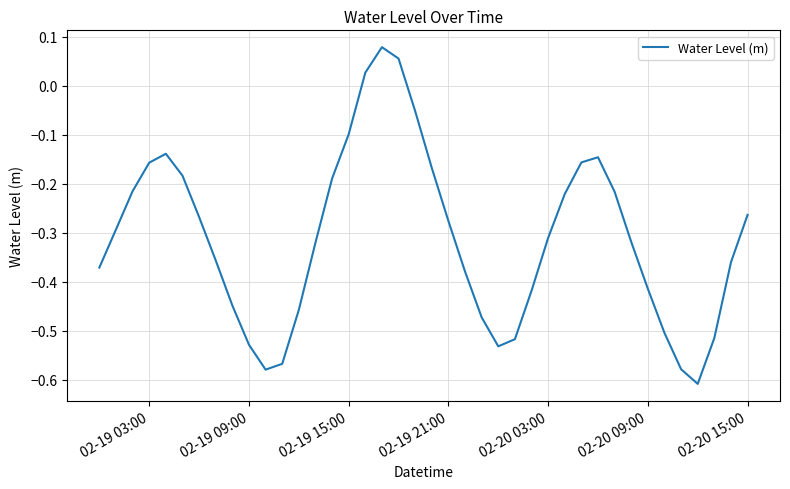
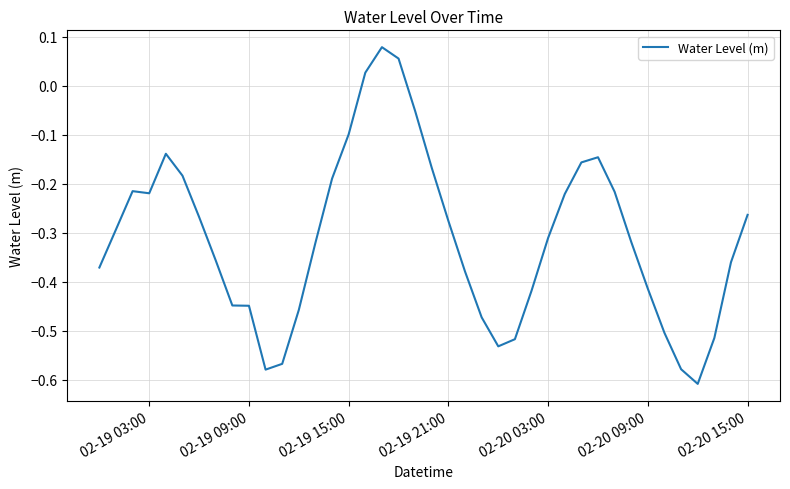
  {
-   "02-19 03:00": -0.16,
-   "02-19 09:00": -0.53,
+   "02-19 03:00": -0.22,
+   "02-19 09:00": -0.45,
    "02-19 15:00": -0.10,
    "02-19 21:00": -0.28,
    "02-20 03:00": -0.31,
    "02-20 09:00": -0.41,
    "02-20 15:00": -0.26
  }
